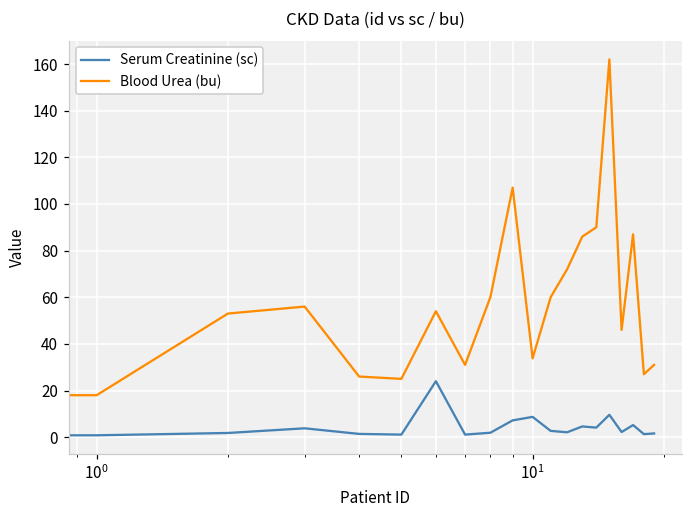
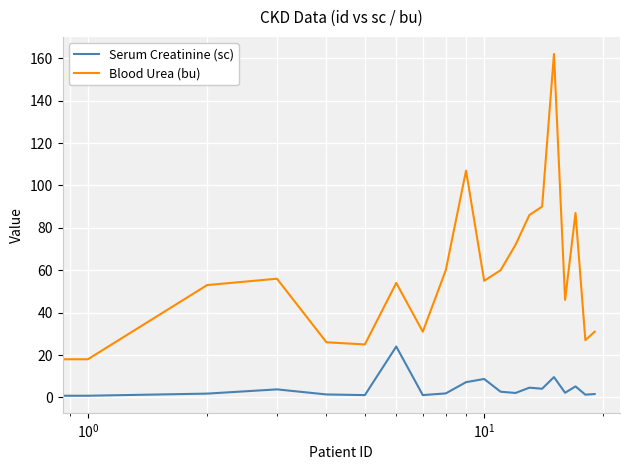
  {
    "Serum Creatinine (sc)": {
      "10^0": 1,
      "10^1": 9
    },
    "Blood Urea (bu)": {
      "10^0": 18,
-     "10^1": 34
+     "10^1": 55
    }
  }
